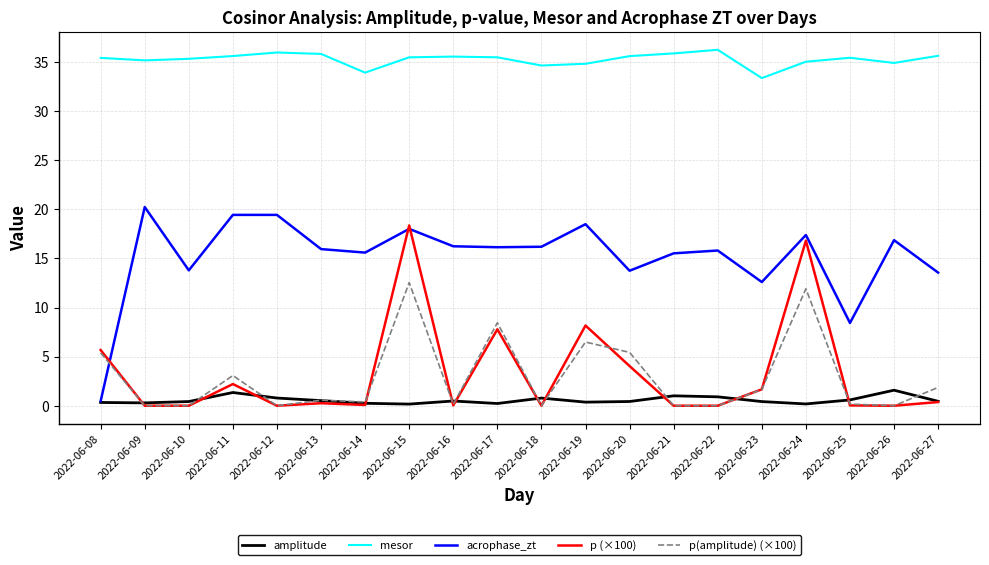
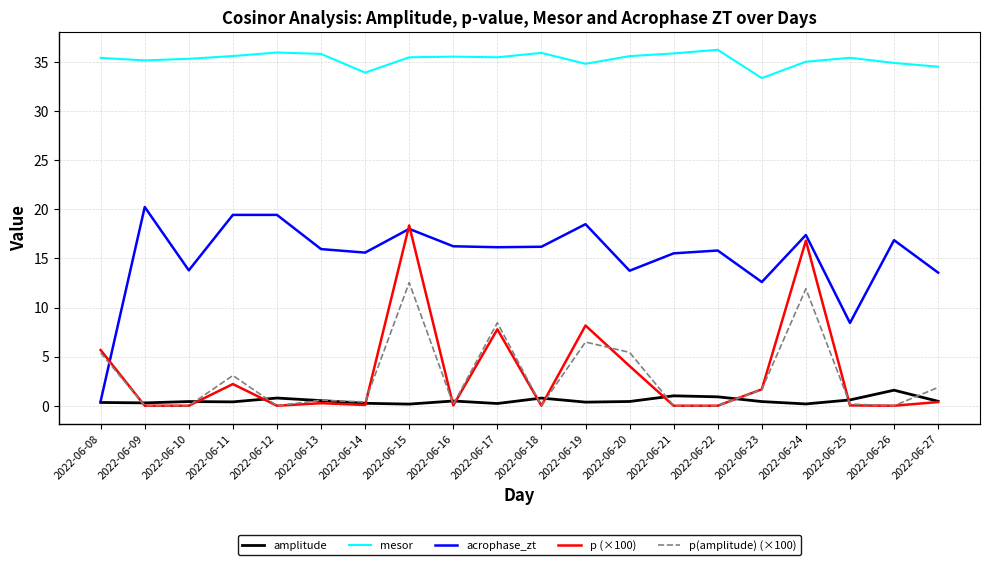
  {
    "amplitude": {
      "2022-06-09": 0,
      "2022-06-10": 0,
-     "2022-06-11": 1,
+     "2022-06-11": 0,
      "2022-06-12": 1,
      "2022-06-15": 0,
      "2022-06-16": 0,
      "2022-06-17": 0,
      "2022-06-18": 1,
      "2022-06-19": 0,
      "2022-06-20": 0,
      "2022-06-21": 1,
      "2022-06-22": 1,
      "2022-06-23": 0,
      "2022-06-24": 0,
      "2022-06-25": 1,
      "2022-06-26": 2
    },
    "mesor": {
      "2022-06-08": 35,
      "2022-06-09": 35,
      "2022-06-10": 35,
      "2022-06-11": 36,
      "2022-06-12": 36,
      "2022-06-13": 36,
      "2022-06-14": 34,
      "2022-06-15": 35,
      "2022-06-16": 36,
      "2022-06-17": 35,
-     "2022-06-18": 35,
+     "2022-06-18": 36,
      "2022-06-19": 35,
      "2022-06-20": 36,
      "2022-06-21": 36,
      "2022-06-22": 36,
      "2022-06-23": 33,
      "2022-06-24": 35,
      "2022-06-25": 35,
      "2022-06-26": 35,
-     "2022-06-27": 36
+     "2022-06-27": 35
    },
    "acrophase_zt": {
      "2022-06-09": 20,
      "2022-06-10": 14,
      "2022-06-11": 19,
      "2022-06-12": 19,
      "2022-06-13": 16,
      "2022-06-14": 16,
      "2022-06-15": 18,
      "2022-06-16": 16,
      "2022-06-17": 16,
      "2022-06-18": 16,
      "2022-06-19": 18,
      "2022-06-20": 14,
      "2022-06-21": 16,
      "2022-06-22": 16,
      "2022-06-23": 13,
      "2022-06-24": 17,
      "2022-06-25": 8,
      "2022-06-26": 17,
      "2022-06-27": 14
    },
    "p (×100)": {
      "2022-06-08": 6,
      "2022-06-11": 2,
      "2022-06-13": 0,
      "2022-06-15": 18,
      "2022-06-17": 8,
      "2022-06-19": 8,
      "2022-06-20": 4,
      "2022-06-24": 17
    },
    "p(amplitude) (×100)": {
      "2022-06-08": 5,
      "2022-06-11": 3,
      "2022-06-15": 13,
      "2022-06-17": 8,
      "2022-06-19": 6,
      "2022-06-20": 5,
      "2022-06-24": 12,
      "2022-06-27": 2
    }
  }
